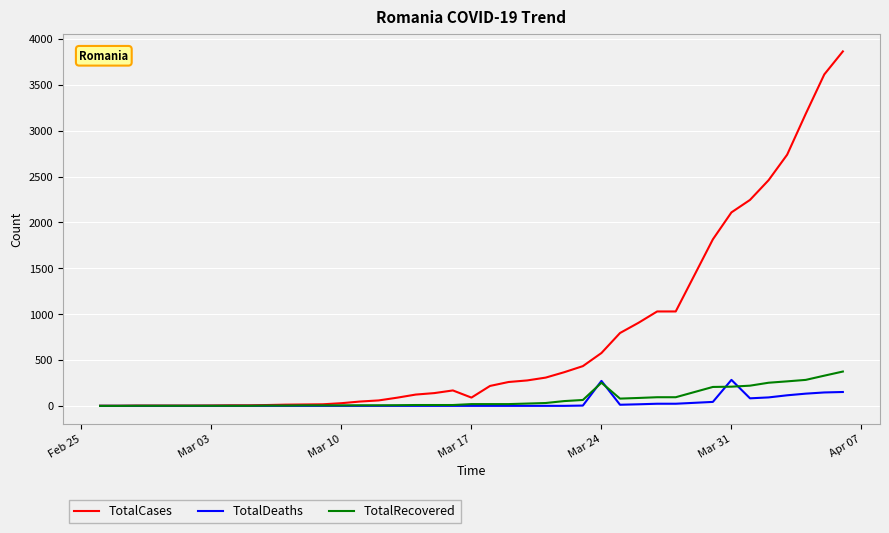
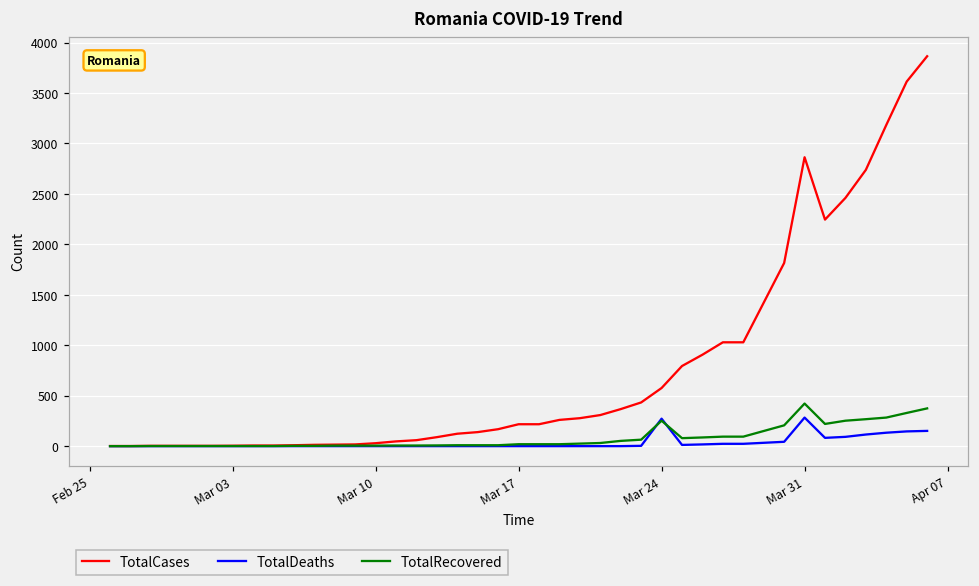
  {
    "TotalCases": {
-     "Mar 17": 100,
+     "Mar 17": 200,
      "Mar 24": 600,
-     "Mar 31": 2100
+     "Mar 31": 2900
    },
    "TotalDeaths": {
      "Mar 31": 300
    },
    "TotalRecovered": {
-     "Mar 31": 200
+     "Mar 31": 400
    }
  }
